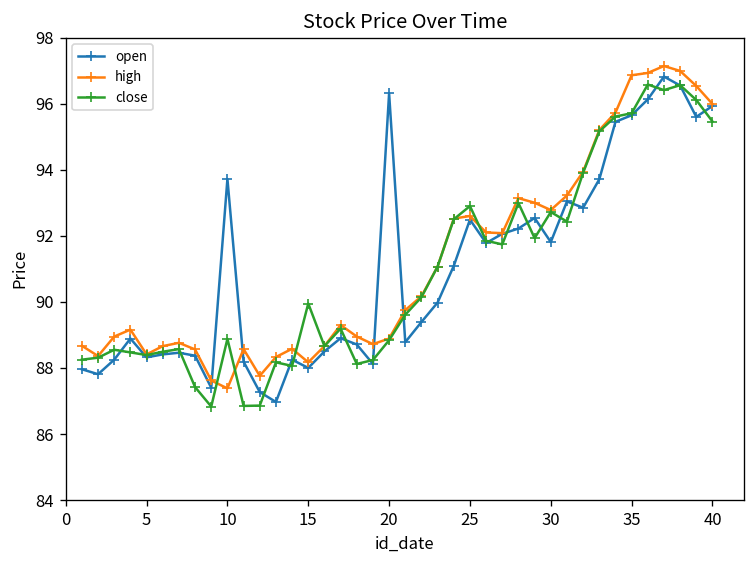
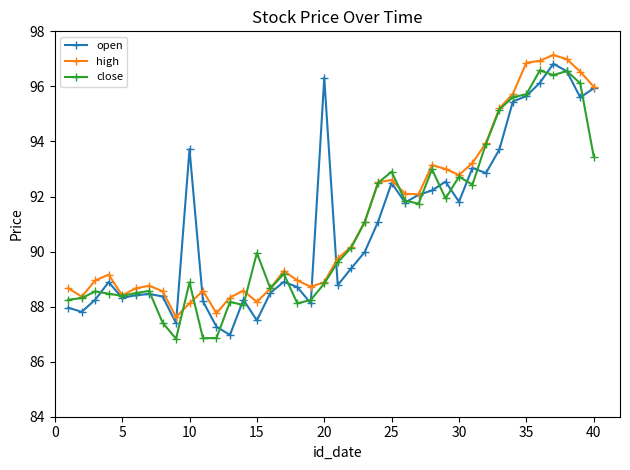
  {
    "open": {
      "10": 93.7,
-     "15": 88.0,
+     "15": 87.5,
      "20": 96.3,
      "25": 92.5,
      "30": 91.8
    },
    "high": {
-     "10": 87.4,
+     "10": 88.1,
      "15": 88.2,
      "25": 92.6,
      "35": 96.9
    },
    "close": {
      "10": 88.9,
      "15": 90.0,
      "25": 92.9,
-     "40": 95.5
+     "40": 93.5
    }
  }
